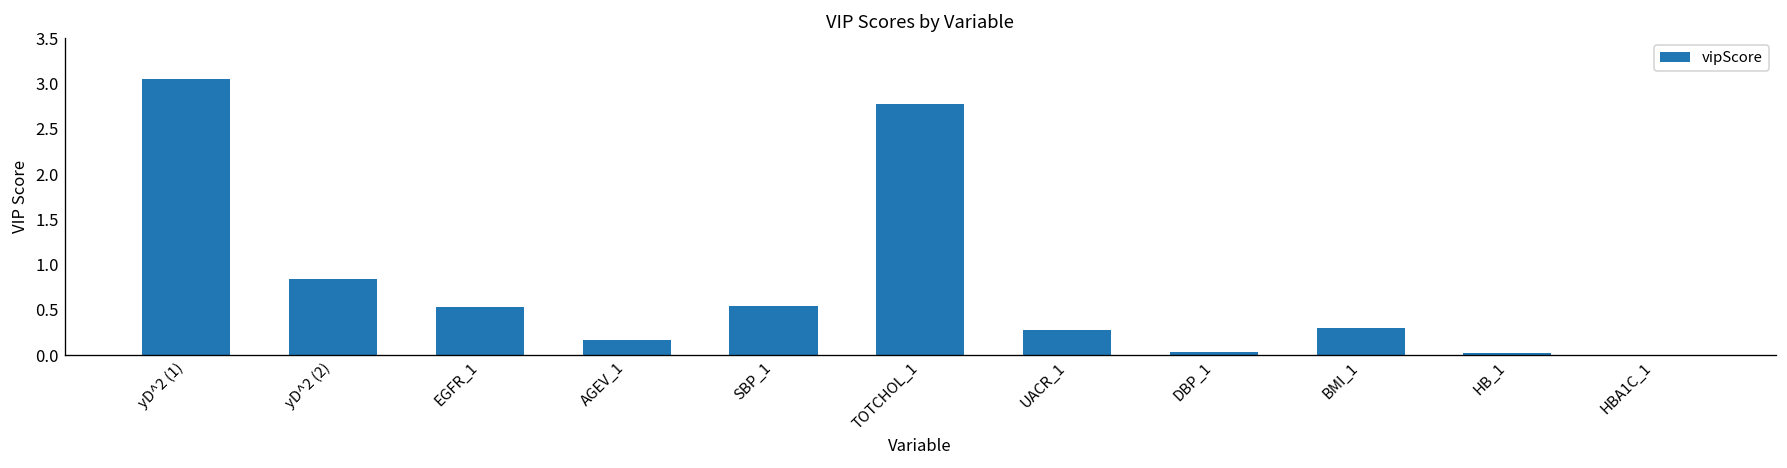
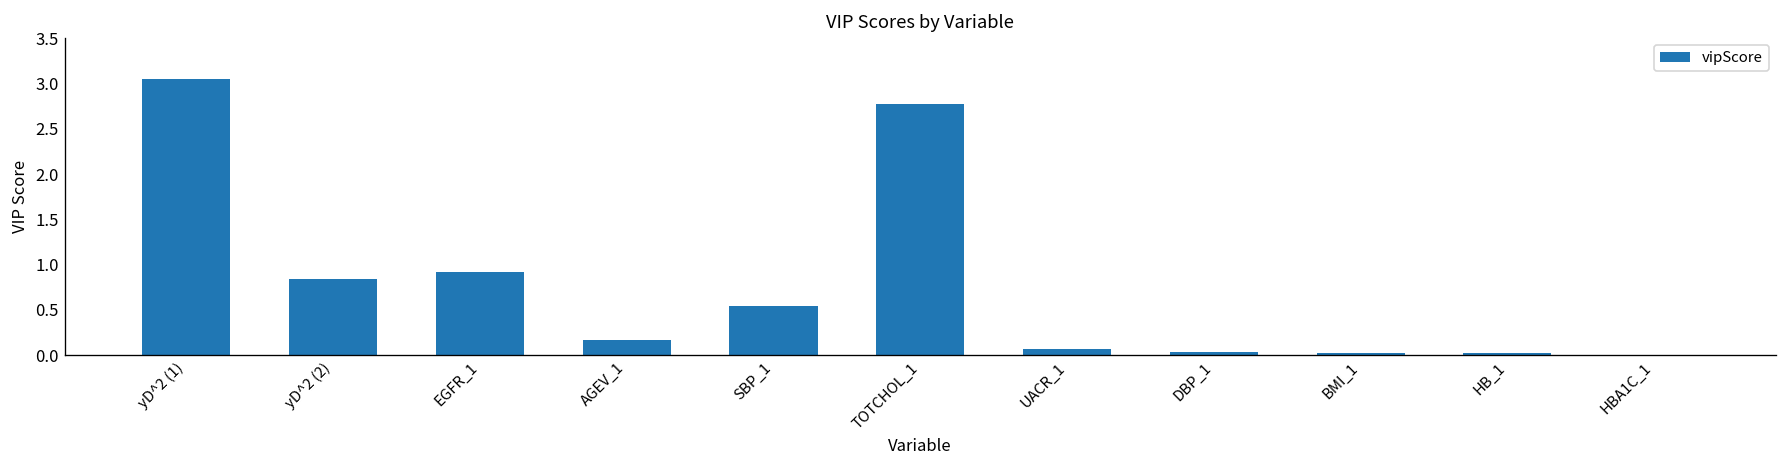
  {
    "yD^2 (1)": 3.1,
    "yD^2 (2)": 0.8,
-   "EGFR_1": 0.5,
+   "EGFR_1": 0.9,
    "AGEV_1": 0.2,
    "SBP_1": 0.5,
    "TOTCHOL_1": 2.8,
-   "UACR_1": 0.3,
+   "UACR_1": 0.1,
    "DBP_1": 0.0,
-   "BMI_1": 0.3
+   "BMI_1": 0.0
  }
